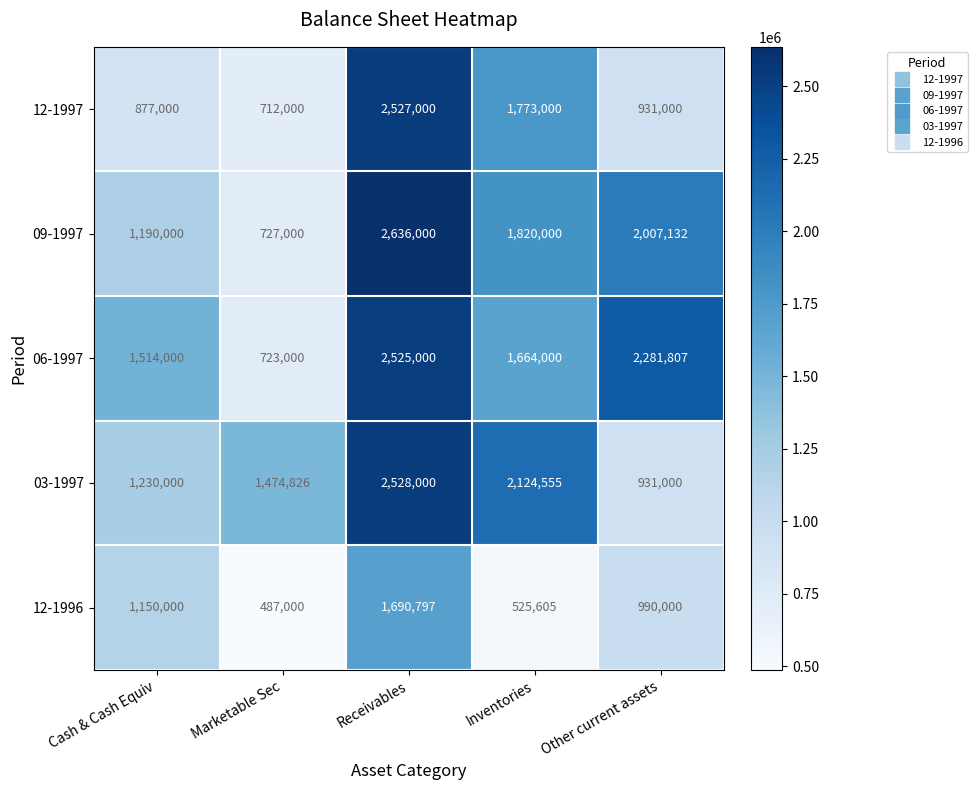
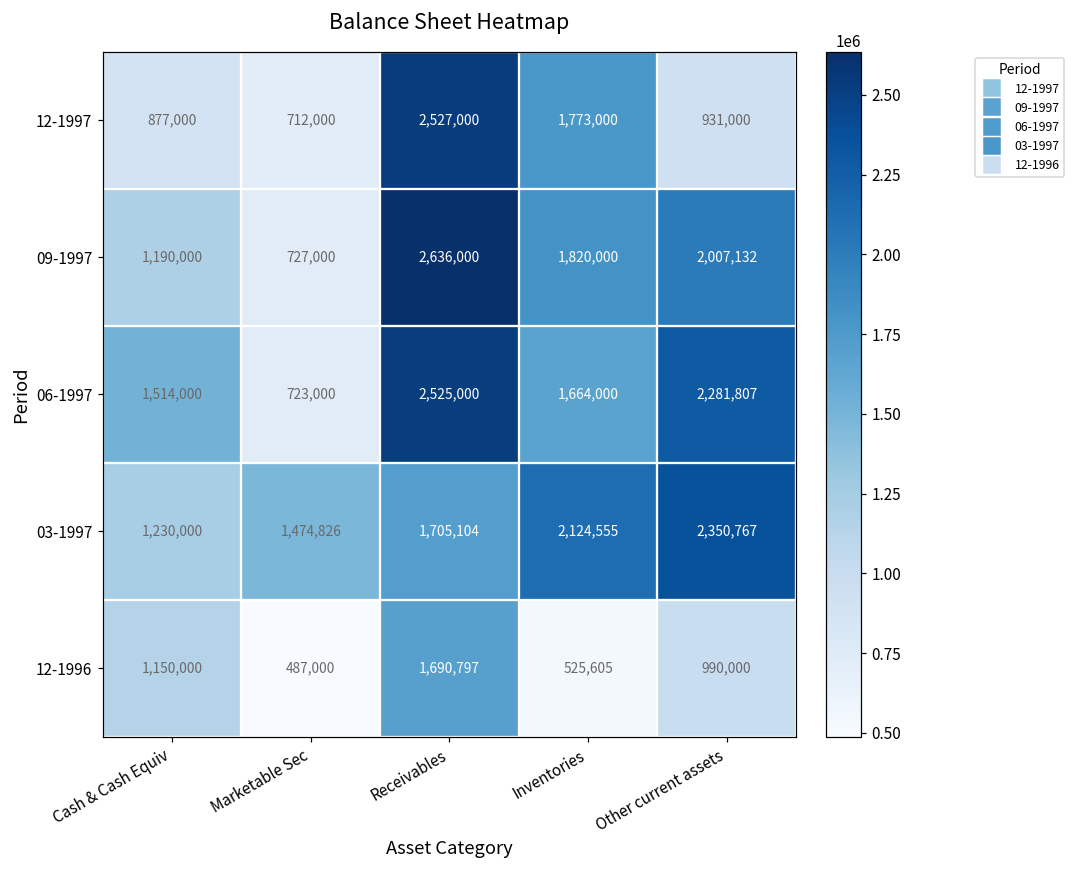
  {
    "12-1997": {
      "Cash & Cash Equiv": "877,000",
      "Marketable Sec": "712,000",
      "Receivables": "2,527,000",
      "Inventories": "1,773,000",
      "Other current assets": "931,000"
    },
    "09-1997": {
      "Cash & Cash Equiv": "1,190,000",
      "Marketable Sec": "727,000",
      "Receivables": "2,636,000",
      "Inventories": "1,820,000",
      "Other current assets": "2,007,132"
    },
    "06-1997": {
      "Cash & Cash Equiv": "1,514,000",
      "Marketable Sec": "723,000",
      "Receivables": "2,525,000",
      "Inventories": "1,664,000",
      "Other current assets": "2,281,807"
    },
    "03-1997": {
      "Cash & Cash Equiv": "1,230,000",
      "Marketable Sec": "1,474,826",
-     "Receivables": "2,528,000",
+     "Receivables": "1,705,104",
      "Inventories": "2,124,555",
-     "Other current assets": "931,000"
+     "Other current assets": "2,350,767"
    },
    "12-1996": {
      "Cash & Cash Equiv": "1,150,000",
      "Marketable Sec": "487,000",
      "Receivables": "1,690,797",
      "Inventories": "525,605",
      "Other current assets": "990,000"
    }
  }
